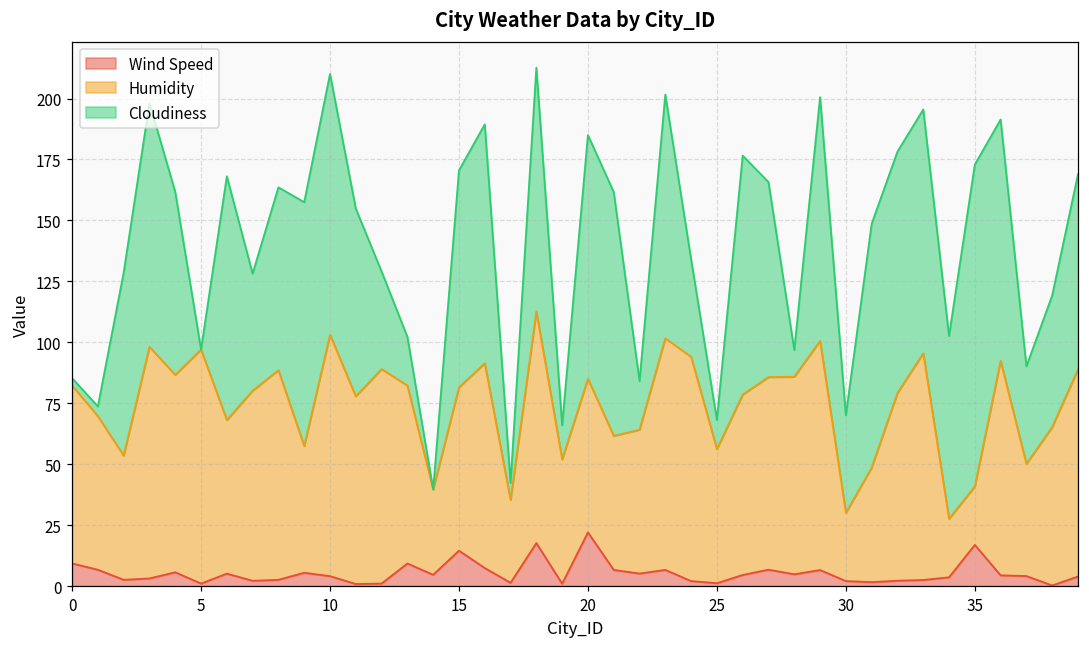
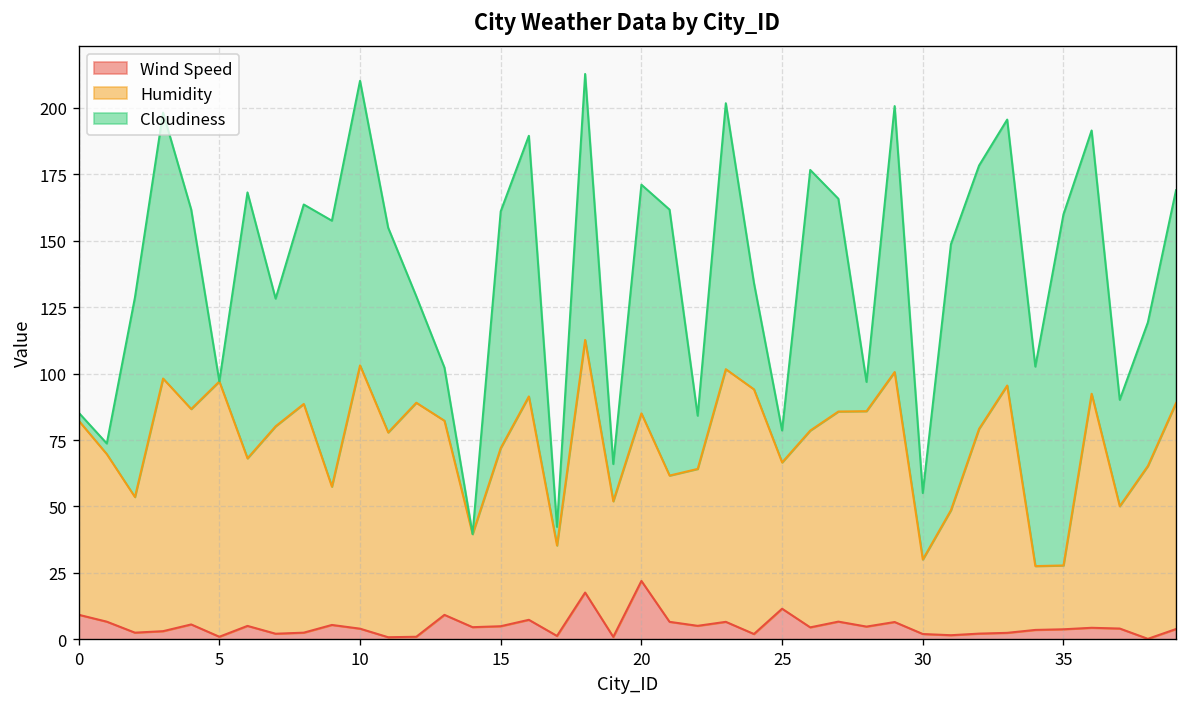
  {
    "Wind Speed": {
      "0": 9,
      "5": 1,
      "10": 4,
-     "15": 15,
+     "15": 5,
      "20": 22,
-     "25": 1,
+     "25": 12,
      "30": 2,
-     "35": 17
+     "35": 4
    },
    "Humidity": {
      "0": 73,
      "10": 99,
      "15": 67,
      "20": 63,
      "25": 55,
      "30": 28,
      "35": 24
    },
    "Cloudiness": {
      "0": 3,
      "10": 107,
      "15": 89,
-     "20": 100,
+     "20": 86,
      "25": 12,
-     "30": 40,
+     "30": 25,
      "35": 132
    }
  }
